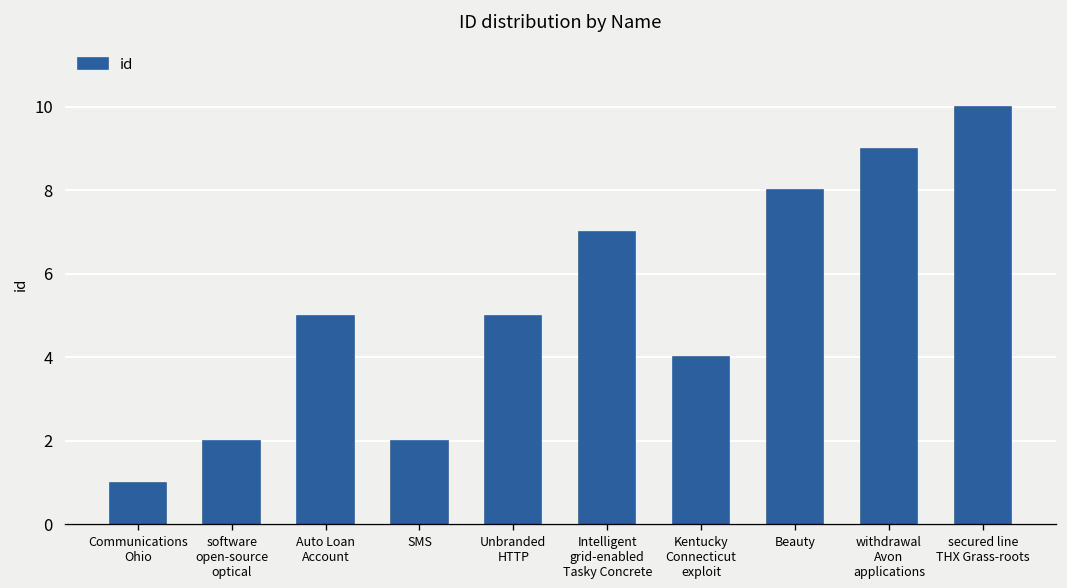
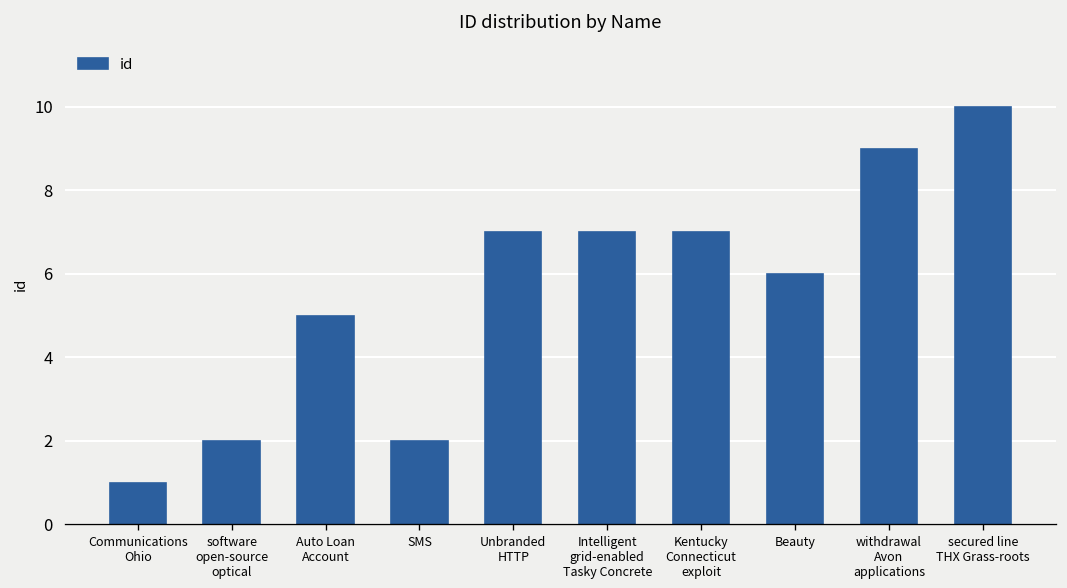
  {
    "Communications Ohio": 1,
    "software open-source optical": 2,
    "Auto Loan Account": 5,
    "SMS": 2,
-   "Unbranded HTTP": 5,
+   "Unbranded HTTP": 7,
    "Intelligent grid-enabled Tasky Concrete": 7,
-   "Kentucky Connecticut exploit": 4,
-   "Beauty": 8,
+   "Kentucky Connecticut exploit": 7,
+   "Beauty": 6,
    "withdrawal Avon applications": 9,
    "secured line THX Grass-roots": 10
  }
